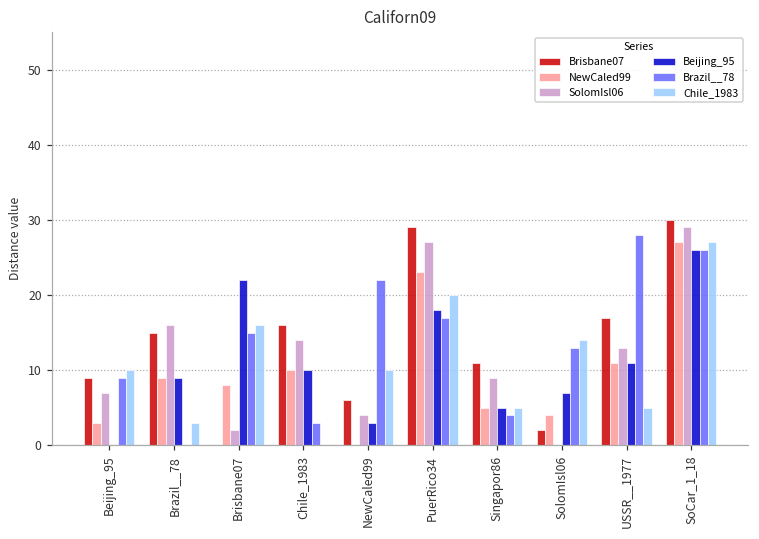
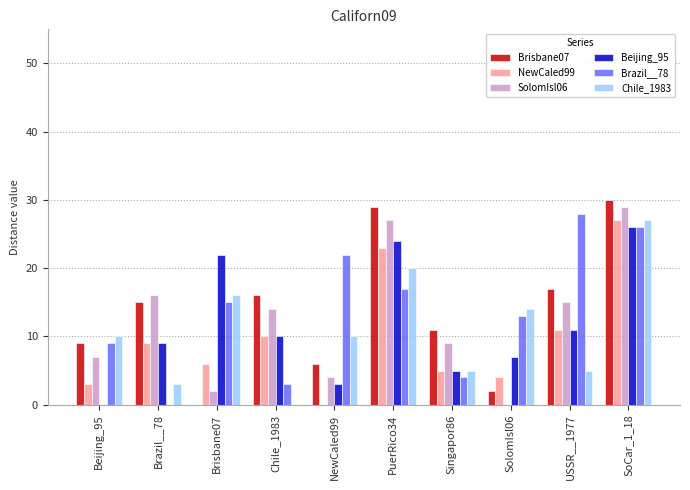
  {
    "Brisbane07": {
      "Beijing_95": 9,
      "Brazil__78": 15,
      "Brisbane07": 0,
      "Chile_1983": 16,
      "NewCaled99": 6,
      "PuerRico34": 29,
      "Singapor86": 11,
      "SolomIsl06": 2,
      "USSR__1977": 17,
      "SoCar_1_18": 30
    },
    "NewCaled99": {
      "Beijing_95": 3,
      "Brazil__78": 9,
-     "Brisbane07": 8,
+     "Brisbane07": 6,
      "Chile_1983": 10,
      "NewCaled99": 0,
      "PuerRico34": 23,
      "Singapor86": 5,
      "SolomIsl06": 4,
      "USSR__1977": 11,
      "SoCar_1_18": 27
    },
    "SolomIsl06": {
      "Beijing_95": 7,
      "Brazil__78": 16,
      "Brisbane07": 2,
      "Chile_1983": 14,
      "NewCaled99": 4,
      "PuerRico34": 27,
      "Singapor86": 9,
      "SolomIsl06": 0,
-     "USSR__1977": 13,
+     "USSR__1977": 15,
      "SoCar_1_18": 29
    },
    "Beijing_95": {
      "Beijing_95": 0,
      "Brazil__78": 9,
      "Brisbane07": 22,
      "Chile_1983": 10,
      "NewCaled99": 3,
-     "PuerRico34": 18,
+     "PuerRico34": 24,
      "Singapor86": 5,
      "SolomIsl06": 7,
      "USSR__1977": 11,
      "SoCar_1_18": 26
    },
    "Brazil__78": {
      "Beijing_95": 9,
      "Brazil__78": 0,
      "Brisbane07": 15,
      "Chile_1983": 3,
      "NewCaled99": 22,
      "PuerRico34": 17,
      "Singapor86": 4,
      "SolomIsl06": 13,
      "USSR__1977": 28,
      "SoCar_1_18": 26
    },
    "Chile_1983": {
      "Beijing_95": 10,
      "Brazil__78": 3,
      "Brisbane07": 16,
      "Chile_1983": 0,
      "NewCaled99": 10,
      "PuerRico34": 20,
      "Singapor86": 5,
      "SolomIsl06": 14,
      "USSR__1977": 5,
      "SoCar_1_18": 27
    }
  }
